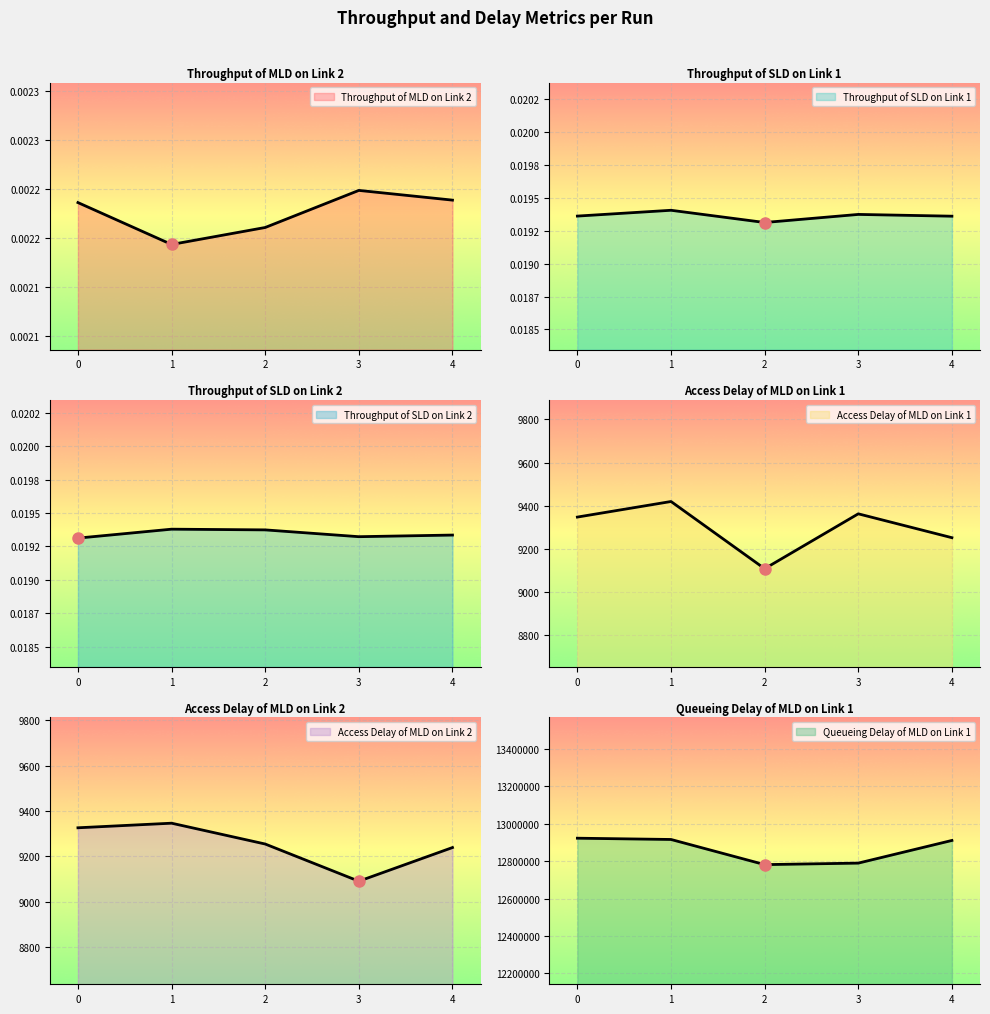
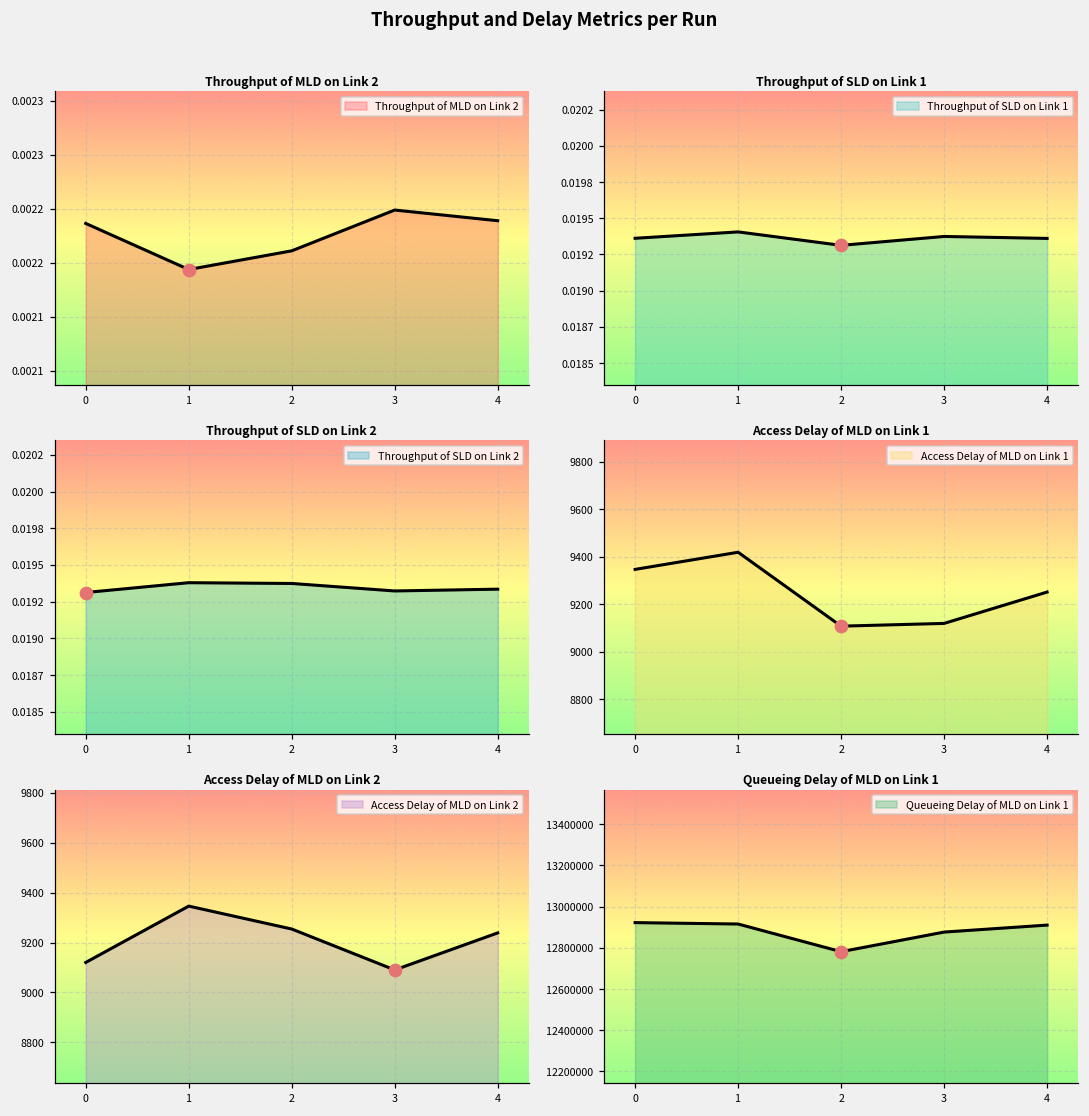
  {
    "Access Delay of MLD on Link 1": {
      "Access Delay of MLD on Link 1": {
        "0": 9350,
        "1": 9420,
-       "3": 9360,
+       "3": 9120,
        "4": 9250
      }
    },
    "Access Delay of MLD on Link 2": {
      "Access Delay of MLD on Link 2": {
-       "0": 9330,
+       "0": 9120,
        "1": 9350,
        "2": 9250,
        "4": 9240
      }
    },
    "Queueing Delay of MLD on Link 1": {
      "Queueing Delay of MLD on Link 1": {
        "0": 12920000,
        "1": 12920000,
-       "3": 12790000,
+       "3": 12880000,
        "4": 12910000
      }
    }
  }
